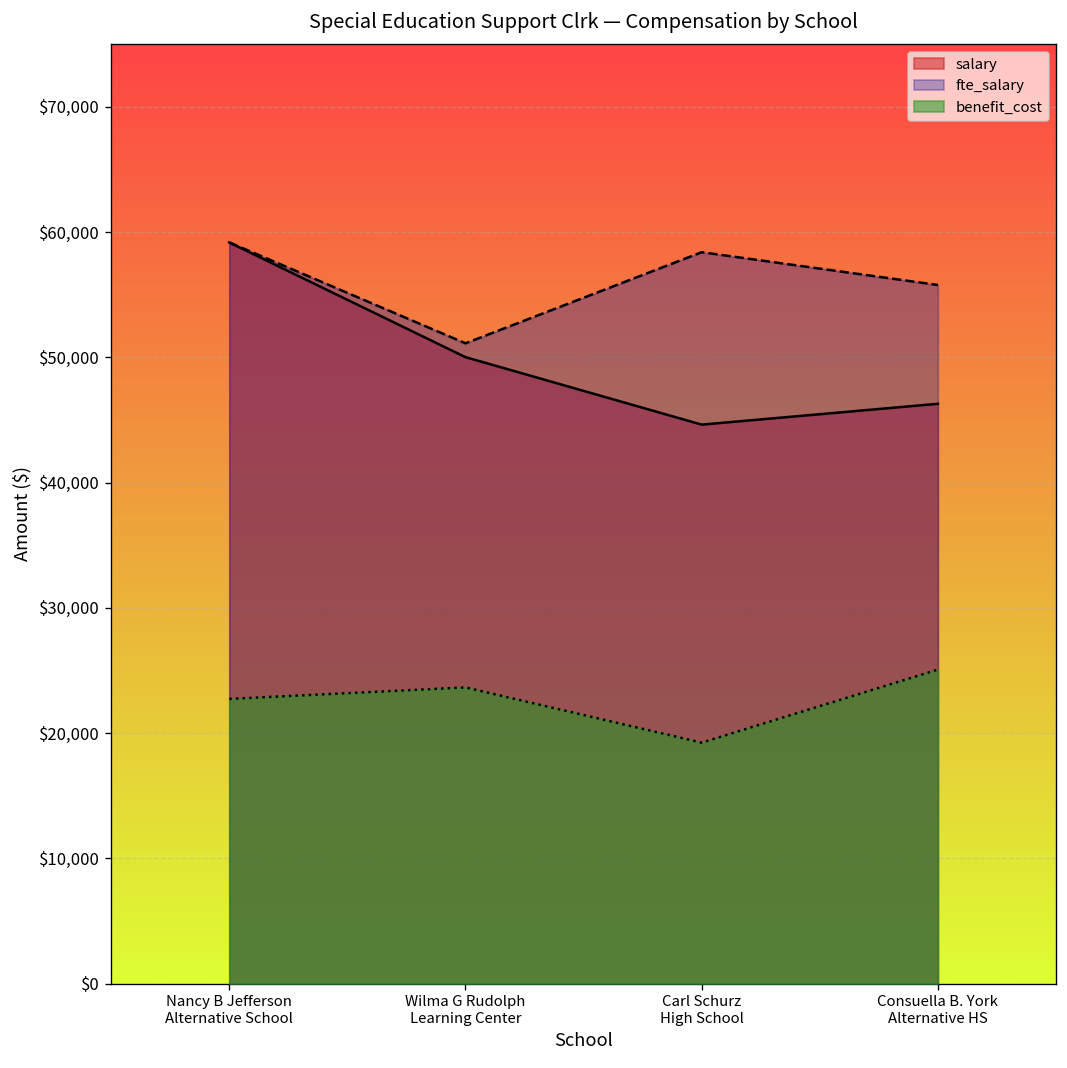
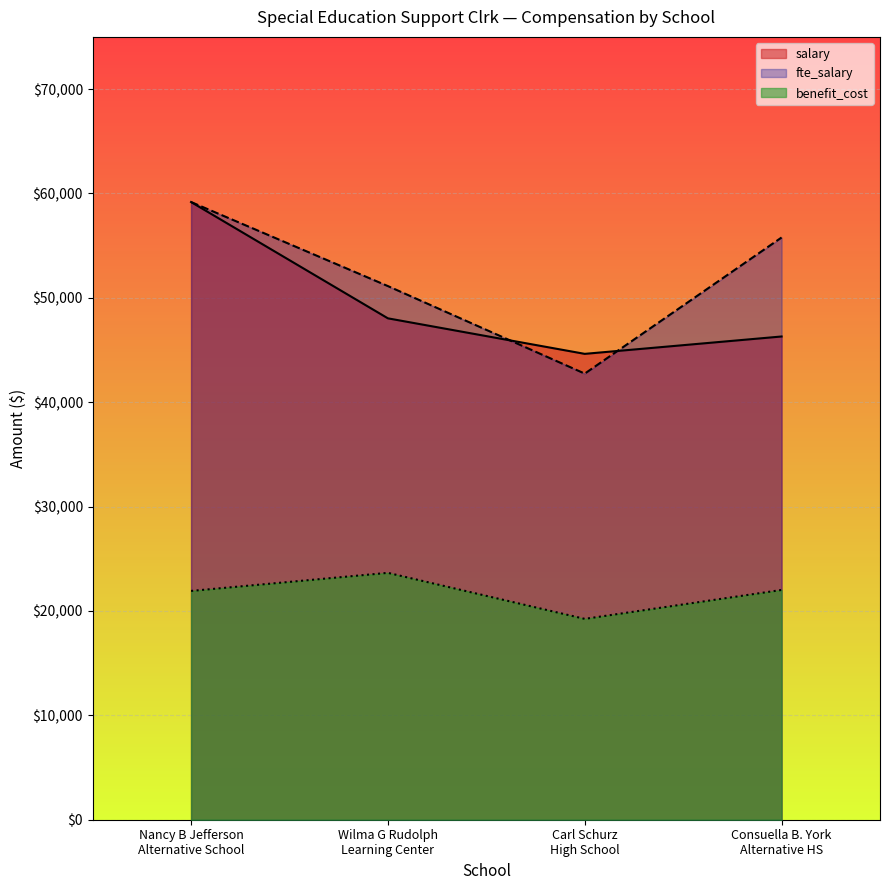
  {
    "salary": {
-     "Wilma G Rudolph Learning Center": "$50,000",
+     "Wilma G Rudolph Learning Center": "$48,000",
      "Carl Schurz High School": "$44,600",
      "Consuella B. York Alternative HS": "$46,300"
    },
    "fte_salary": {
      "Wilma G Rudolph Learning Center": "$51,100",
-     "Carl Schurz High School": "$58,400",
+     "Carl Schurz High School": "$42,700",
      "Consuella B. York Alternative HS": "$55,800"
    },
    "benefit_cost": {
-     "Nancy B Jefferson Alternative School": "$22,700",
+     "Nancy B Jefferson Alternative School": "$21,900",
      "Wilma G Rudolph Learning Center": "$23,700",
      "Carl Schurz High School": "$19,200",
-     "Consuella B. York Alternative HS": "$25,100"
+     "Consuella B. York Alternative HS": "$22,000"
    }
  }
